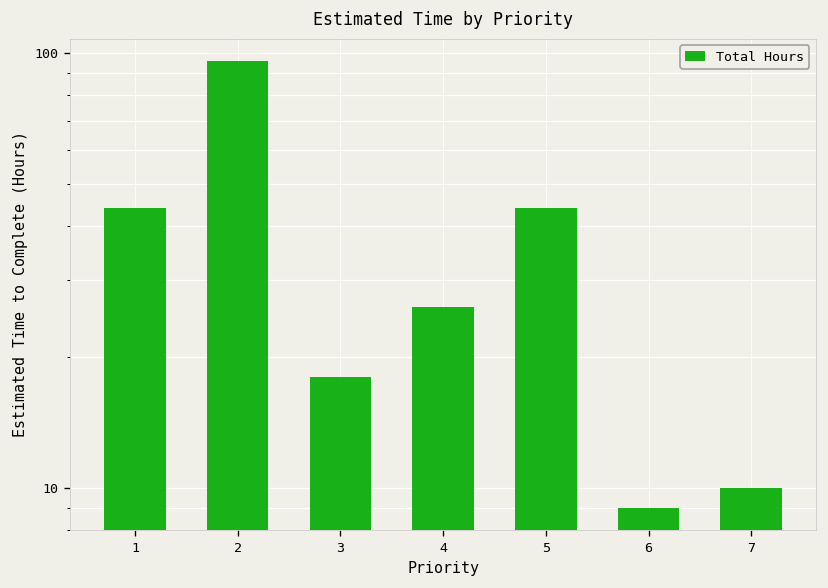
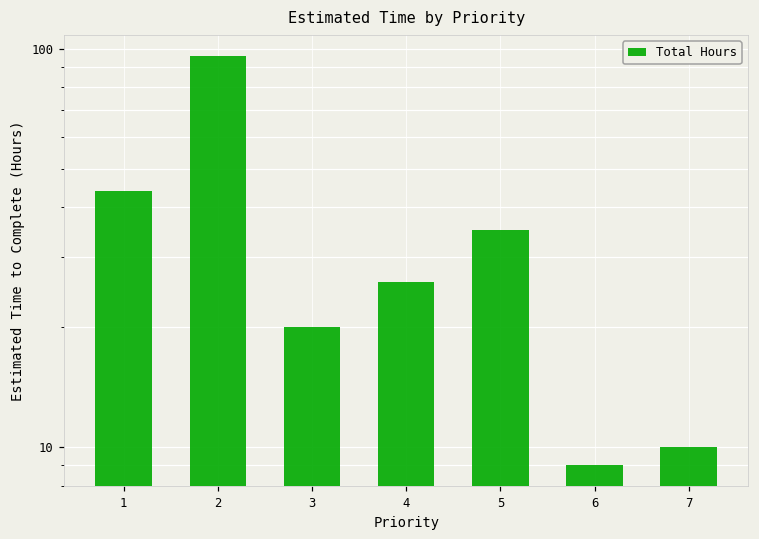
  {
    "1": 44,
    "2": 96,
-   "3": 18,
+   "3": 20,
    "4": 26,
-   "5": 44,
+   "5": 35,
    "6": 9,
    "7": 10
  }
